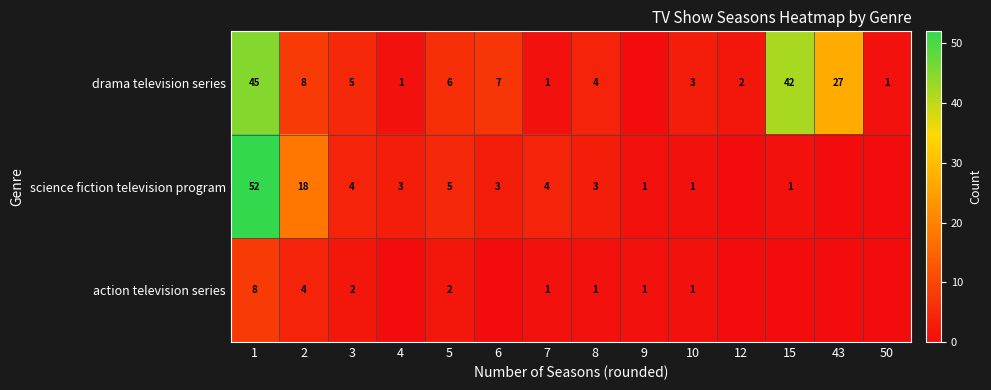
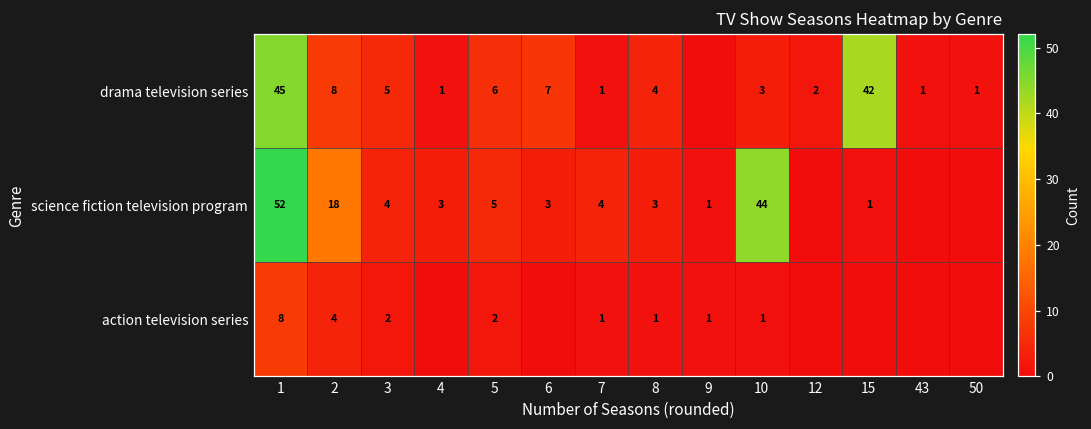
  {
    "drama television series": {
      "1": 45,
      "2": 8,
      "3": 5,
      "4": 1,
      "5": 6,
      "6": 7,
      "7": 1,
      "8": 4,
      "10": 3,
      "12": 2,
      "15": 42,
-     "43": 27,
+     "43": 1,
      "50": 1
    },
    "science fiction television program": {
      "1": 52,
      "2": 18,
      "3": 4,
      "4": 3,
      "5": 5,
      "6": 3,
      "7": 4,
      "8": 3,
      "9": 1,
-     "10": 1,
+     "10": 44,
      "15": 1
    },
    "action television series": {
      "1": 8,
      "2": 4,
      "3": 2,
      "5": 2,
      "7": 1,
      "8": 1,
      "9": 1,
      "10": 1
    }
  }
